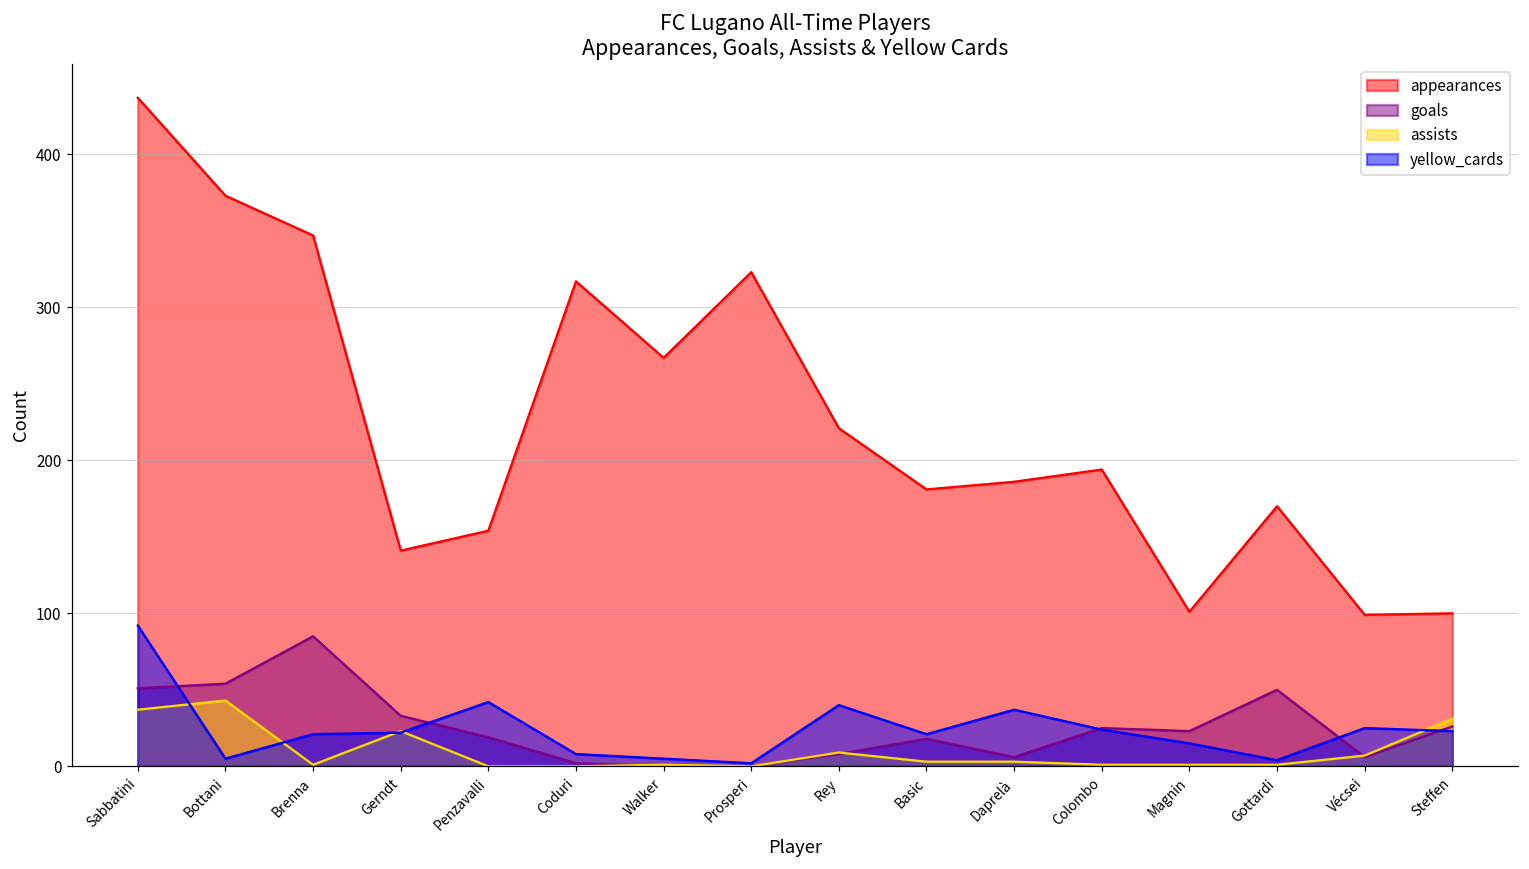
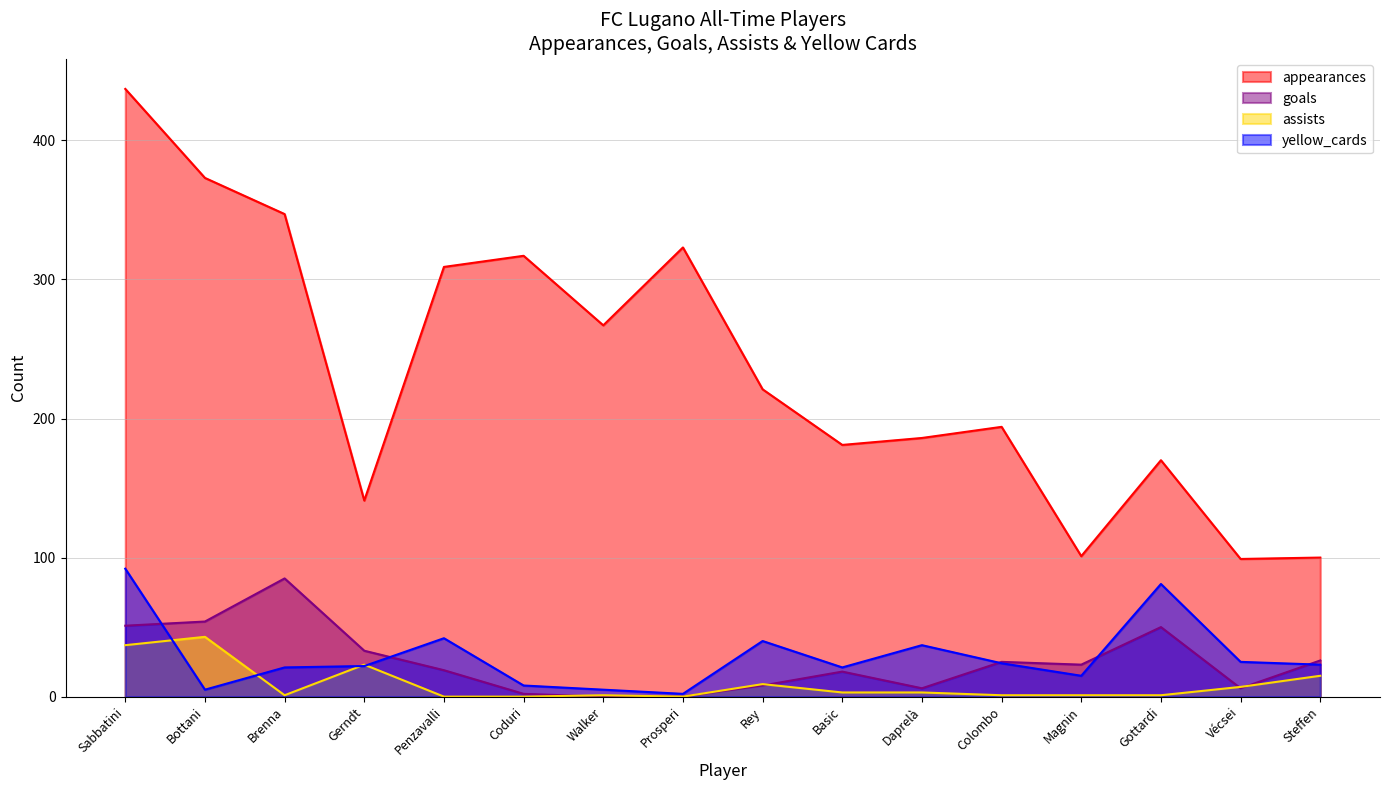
  {
    "appearances": {
      "Sabbatini": 437,
      "Bottani": 373,
      "Brenna": 347,
      "Gerndt": 141,
-     "Penzavalli": 154,
+     "Penzavalli": 309,
      "Coduri": 317,
      "Walker": 267,
      "Prosperi": 323,
      "Rey": 221,
      "Basic": 181,
      "Daprelà": 186,
      "Colombo": 194,
      "Magnin": 101,
      "Gottardi": 170,
      "Vécsei": 99,
      "Steffen": 100
    },
    "goals": {
      "Sabbatini": 51,
      "Bottani": 54,
      "Brenna": 85,
      "Gerndt": 33,
      "Penzavalli": 19,
      "Coduri": 2,
      "Basic": 18,
      "Daprelà": 6,
      "Magnin": 23,
      "Gottardi": 50,
      "Steffen": 26
    },
    "assists": {
      "Sabbatini": 37,
      "Bottani": 43,
      "Brenna": 1,
      "Penzavalli": 0,
      "Coduri": 0,
      "Basic": 3,
      "Daprelà": 3,
      "Colombo": 1,
      "Magnin": 1,
      "Gottardi": 1,
-     "Steffen": 31
+     "Steffen": 15
    },
    "yellow_cards": {
      "Sabbatini": 92,
      "Bottani": 5,
      "Brenna": 21,
      "Penzavalli": 42,
      "Coduri": 8,
      "Walker": 5,
      "Prosperi": 2,
      "Rey": 40,
      "Basic": 21,
      "Daprelà": 37,
      "Magnin": 15,
-     "Gottardi": 4,
+     "Gottardi": 81,
      "Vécsei": 25,
      "Steffen": 23
    }
  }
